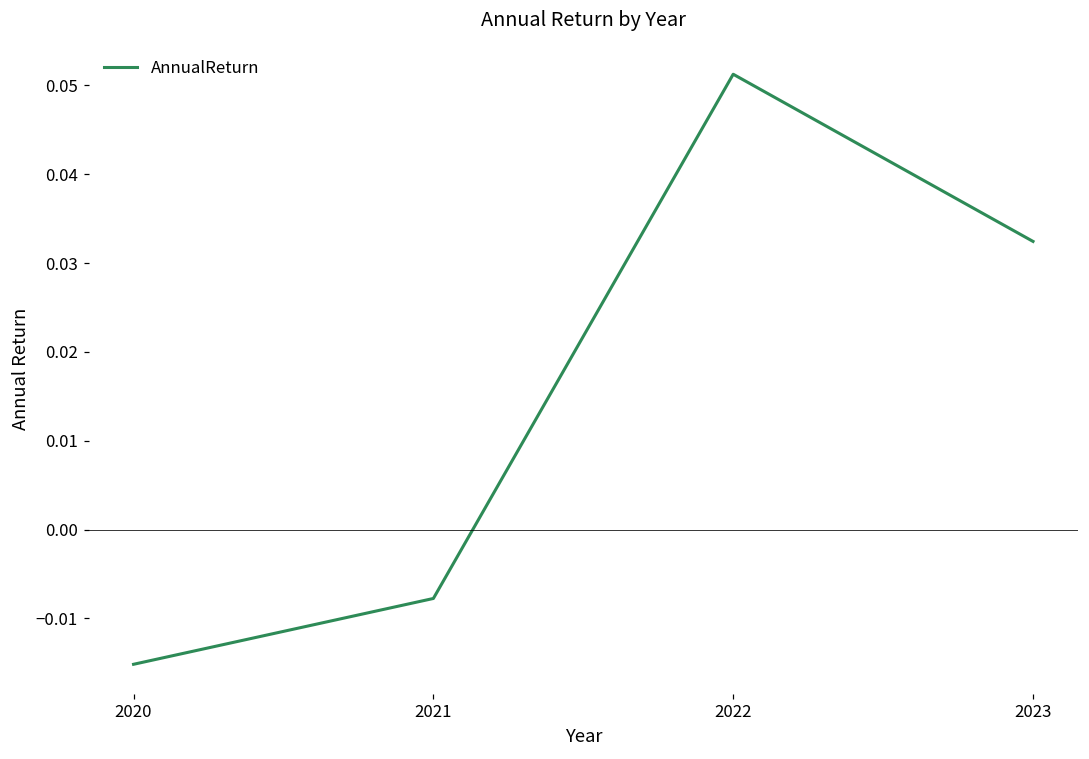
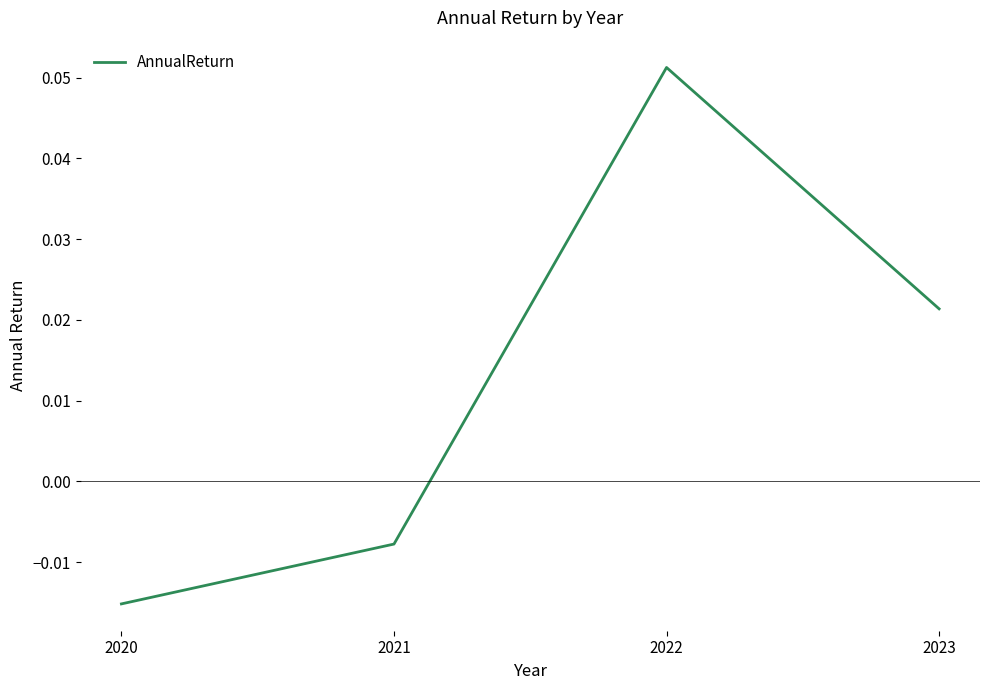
  {
    "2020": -0.015,
    "2021": -0.008,
    "2022": 0.051,
-   "2023": 0.032
+   "2023": 0.021
  }
